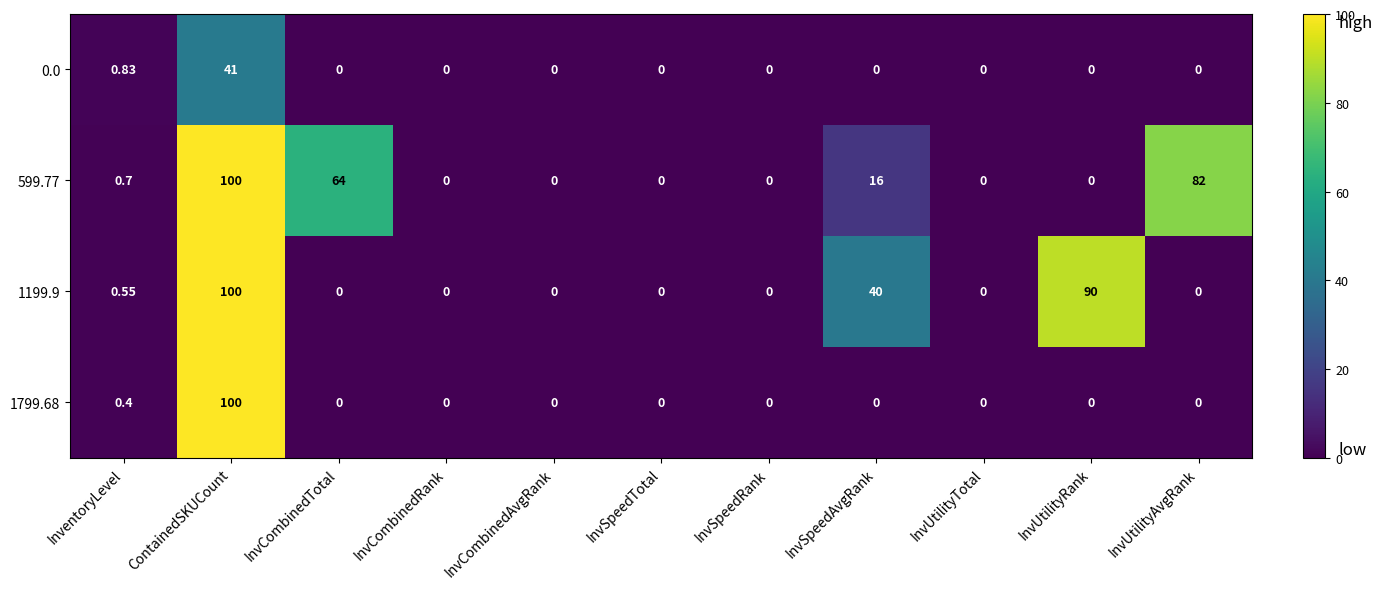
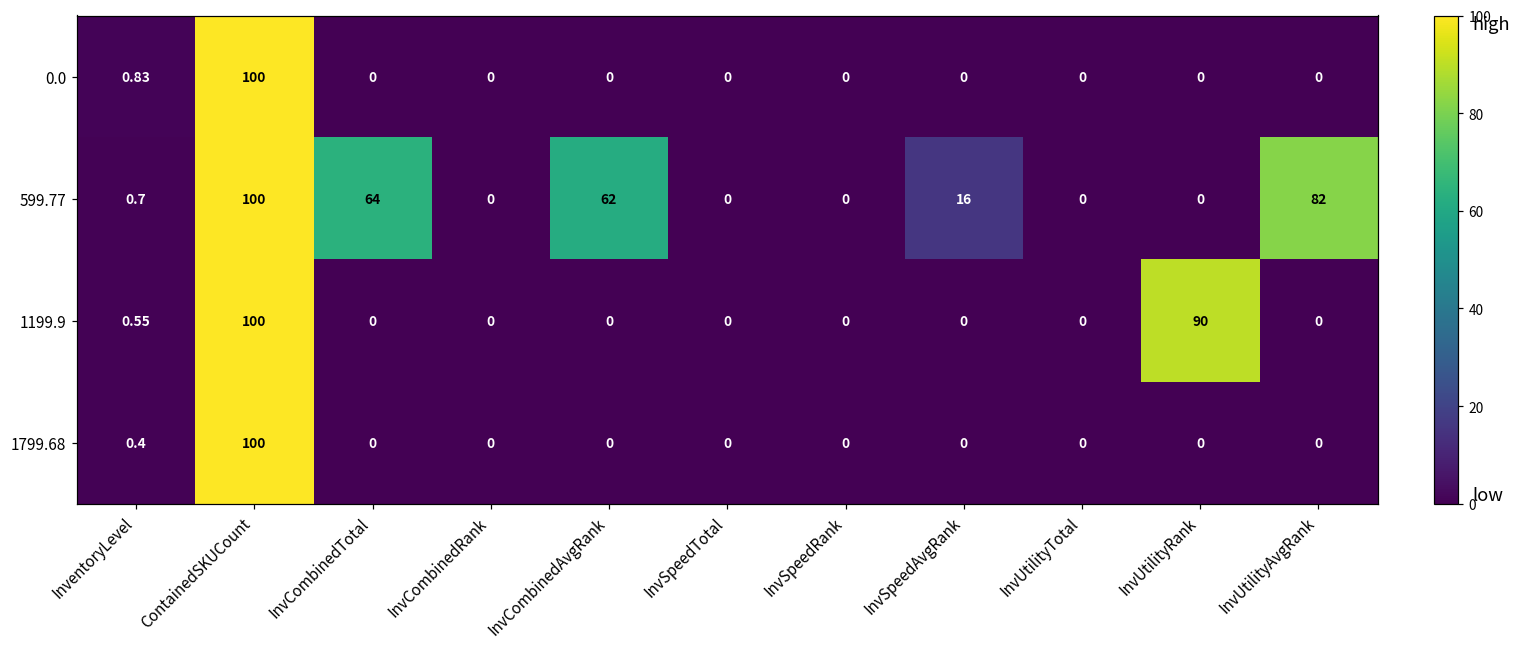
  {
    "0.0": {
      "InventoryLevel": 0.83,
-     "ContainedSKUCount": 41,
+     "ContainedSKUCount": 100,
      "InvCombinedTotal": 0,
      "InvCombinedRank": 0,
      "InvCombinedAvgRank": 0,
      "InvSpeedTotal": 0,
      "InvSpeedRank": 0,
      "InvSpeedAvgRank": 0,
      "InvUtilityTotal": 0,
      "InvUtilityRank": 0,
      "InvUtilityAvgRank": 0
    },
    "599.77": {
      "InventoryLevel": 0.7,
      "ContainedSKUCount": 100,
      "InvCombinedTotal": 64,
      "InvCombinedRank": 0,
-     "InvCombinedAvgRank": 0,
+     "InvCombinedAvgRank": 62,
      "InvSpeedTotal": 0,
      "InvSpeedRank": 0,
      "InvSpeedAvgRank": 16,
      "InvUtilityTotal": 0,
      "InvUtilityRank": 0,
      "InvUtilityAvgRank": 82
    },
    "1199.9": {
      "InventoryLevel": 0.55,
      "ContainedSKUCount": 100,
      "InvCombinedTotal": 0,
      "InvCombinedRank": 0,
      "InvCombinedAvgRank": 0,
      "InvSpeedTotal": 0,
      "InvSpeedRank": 0,
-     "InvSpeedAvgRank": 40,
+     "InvSpeedAvgRank": 0,
      "InvUtilityTotal": 0,
      "InvUtilityRank": 90,
      "InvUtilityAvgRank": 0
    },
    "1799.68": {
      "InventoryLevel": 0.4,
      "ContainedSKUCount": 100,
      "InvCombinedTotal": 0,
      "InvCombinedRank": 0,
      "InvCombinedAvgRank": 0,
      "InvSpeedTotal": 0,
      "InvSpeedRank": 0,
      "InvSpeedAvgRank": 0,
      "InvUtilityTotal": 0,
      "InvUtilityRank": 0,
      "InvUtilityAvgRank": 0
    }
  }
